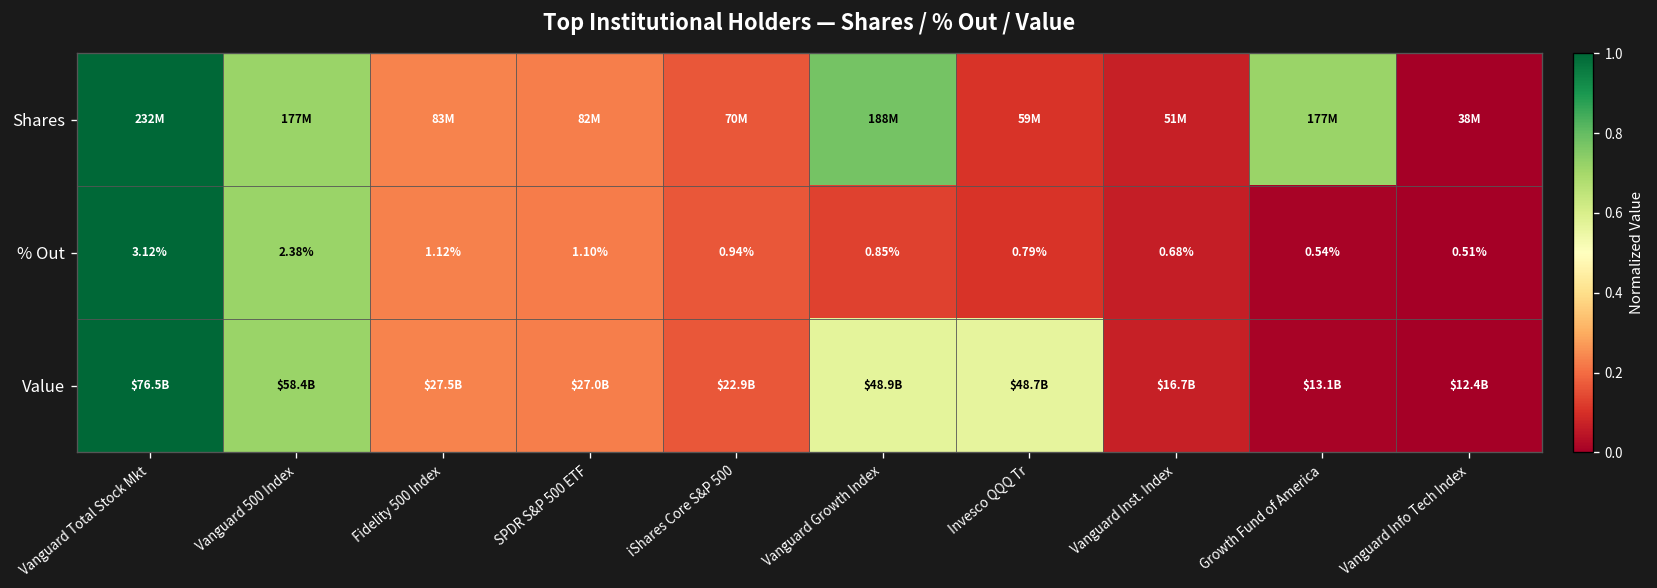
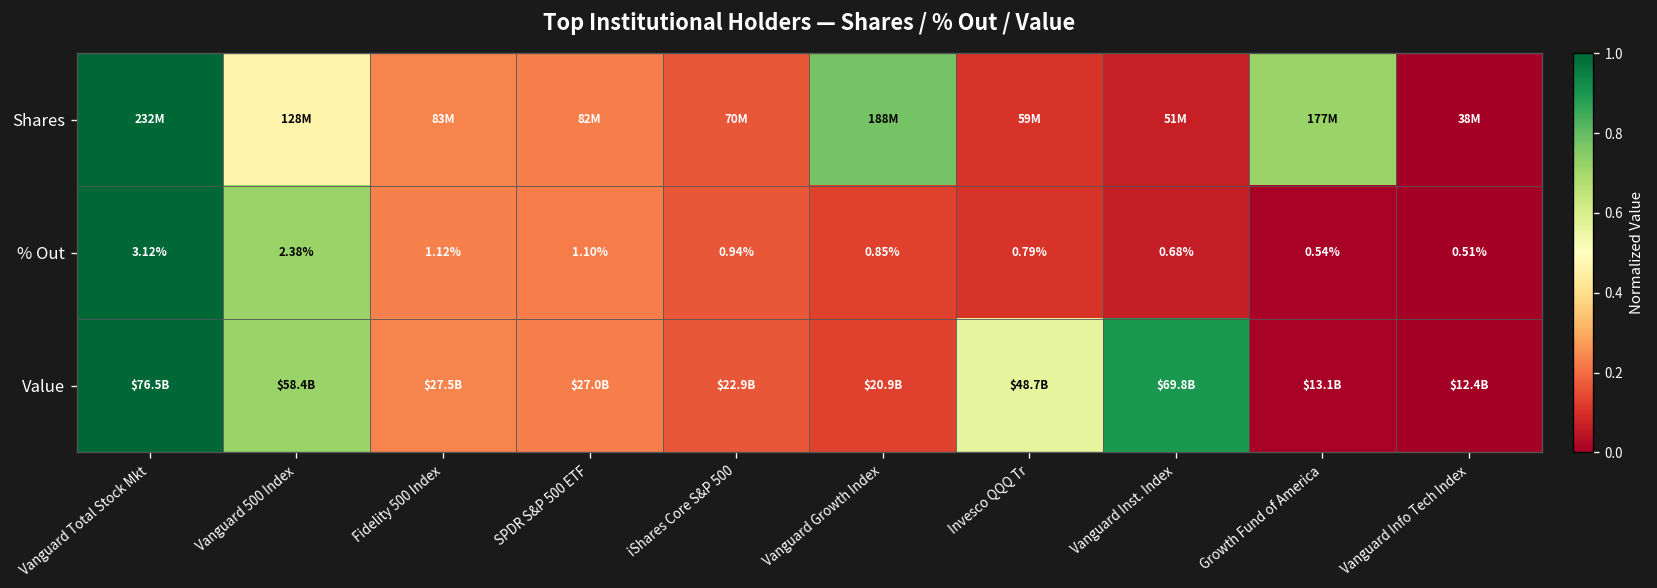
  {
    "Shares": {
      "Vanguard Total Stock Mkt": "232M",
-     "Vanguard 500 Index": "177M",
+     "Vanguard 500 Index": "128M",
      "Fidelity 500 Index": "83M",
      "SPDR S&P 500 ETF": "82M",
      "iShares Core S&P 500": "70M",
      "Vanguard Growth Index": "188M",
      "Invesco QQQ Tr": "59M",
      "Vanguard Inst. Index": "51M",
      "Growth Fund of America": "177M",
      "Vanguard Info Tech Index": "38M"
    },
    "% Out": {
      "Vanguard Total Stock Mkt": "3.12%",
      "Vanguard 500 Index": "2.38%",
      "Fidelity 500 Index": "1.12%",
      "SPDR S&P 500 ETF": "1.10%",
      "iShares Core S&P 500": "0.94%",
      "Vanguard Growth Index": "0.85%",
      "Invesco QQQ Tr": "0.79%",
      "Vanguard Inst. Index": "0.68%",
      "Growth Fund of America": "0.54%",
      "Vanguard Info Tech Index": "0.51%"
    },
    "Value": {
      "Vanguard Total Stock Mkt": "$76.5B",
      "Vanguard 500 Index": "$58.4B",
      "Fidelity 500 Index": "$27.5B",
      "SPDR S&P 500 ETF": "$27.0B",
      "iShares Core S&P 500": "$22.9B",
-     "Vanguard Growth Index": "$48.9B",
+     "Vanguard Growth Index": "$20.9B",
      "Invesco QQQ Tr": "$48.7B",
-     "Vanguard Inst. Index": "$16.7B",
+     "Vanguard Inst. Index": "$69.8B",
      "Growth Fund of America": "$13.1B",
      "Vanguard Info Tech Index": "$12.4B"
    }
  }
